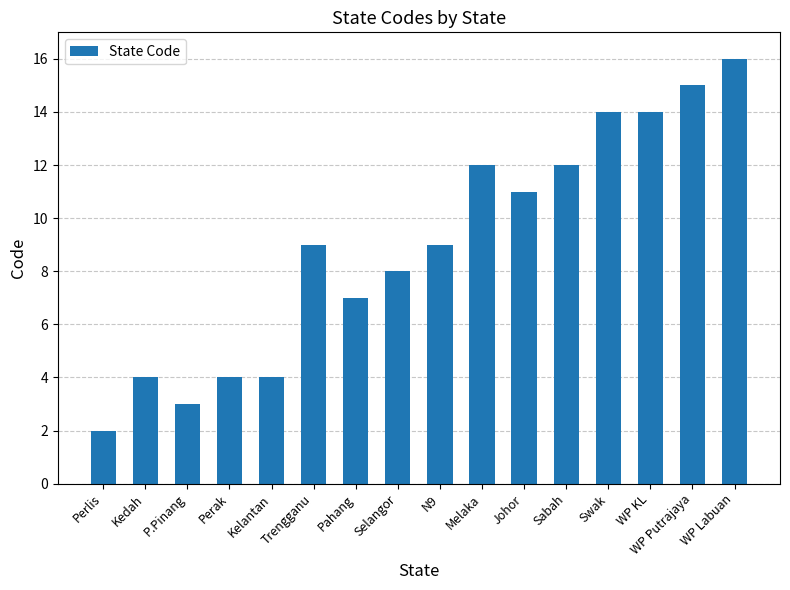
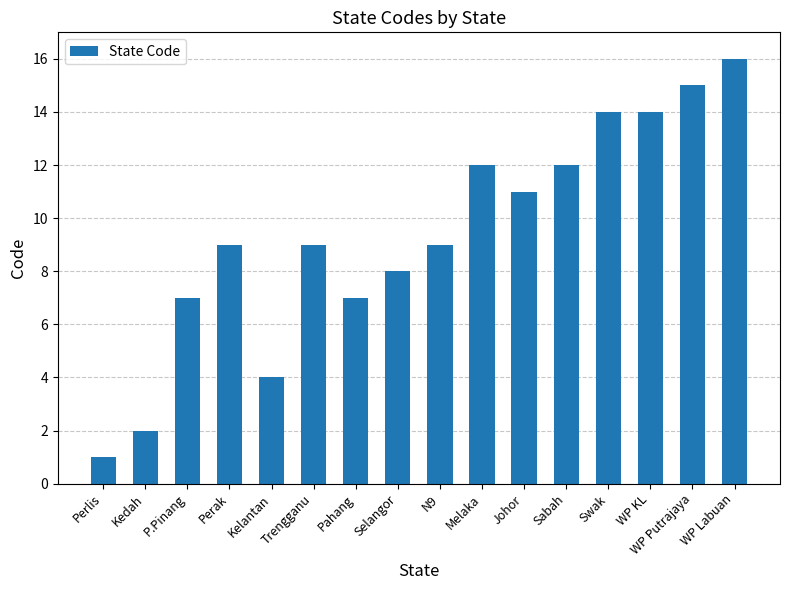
  {
-   "Perlis": 2,
-   "Kedah": 4,
-   "P.Pinang": 3,
-   "Perak": 4,
+   "Perlis": 1,
+   "Kedah": 2,
+   "P.Pinang": 7,
+   "Perak": 9,
    "Kelantan": 4,
    "Trengganu": 9,
    "Pahang": 7,
    "Selangor": 8,
    "N9": 9,
    "Melaka": 12,
    "Johor": 11,
    "Sabah": 12,
    "Swak": 14,
    "WP KL": 14,
    "WP Putrajaya": 15,
    "WP Labuan": 16
  }
